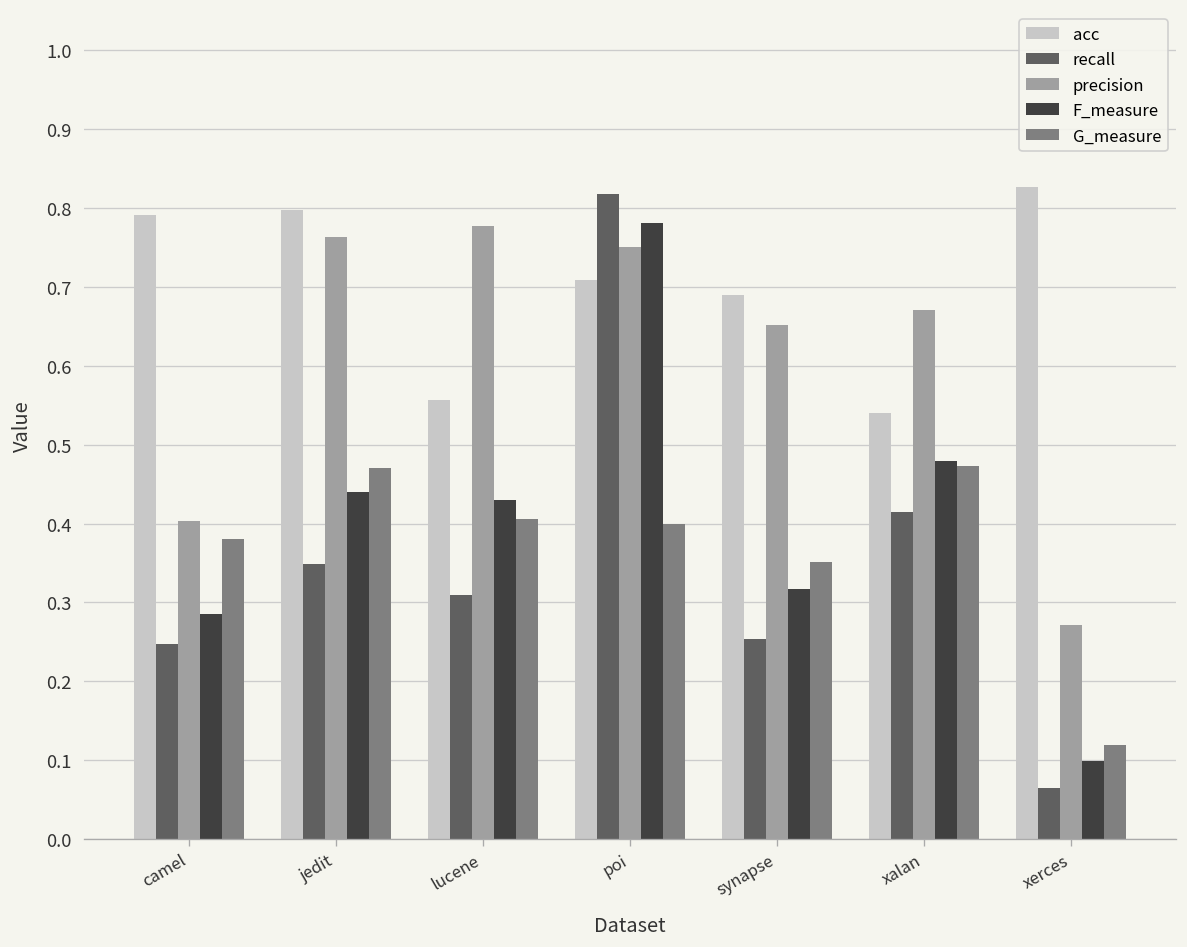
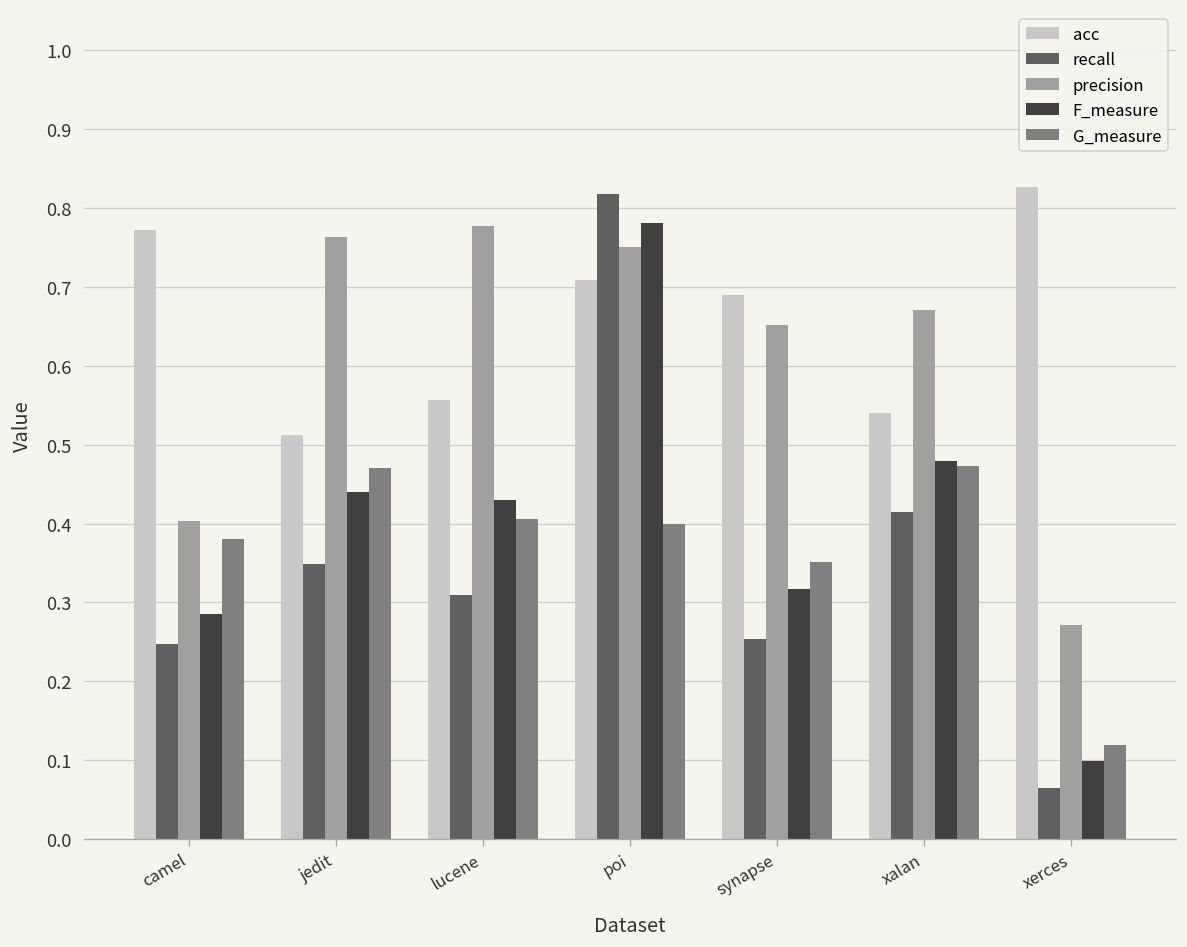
  {
    "acc": {
-     "camel": 0.79,
-     "jedit": 0.80,
+     "camel": 0.77,
+     "jedit": 0.51,
      "lucene": 0.56,
      "poi": 0.71,
      "synapse": 0.69,
      "xalan": 0.54,
      "xerces": 0.83
    }
  }
